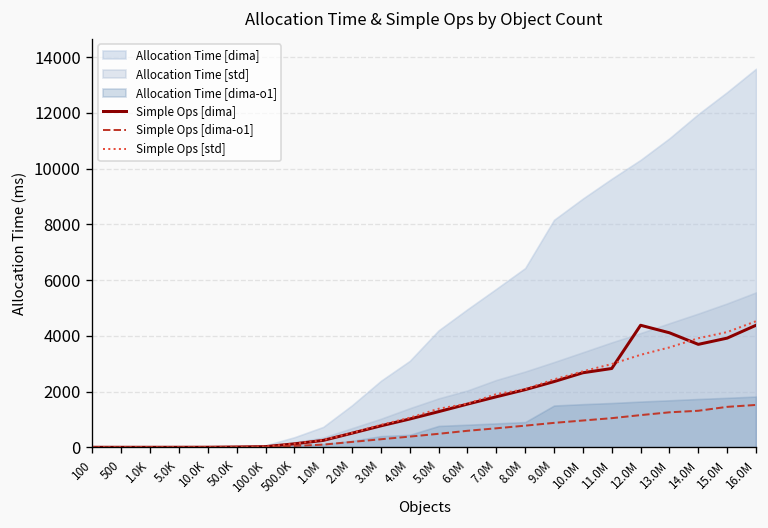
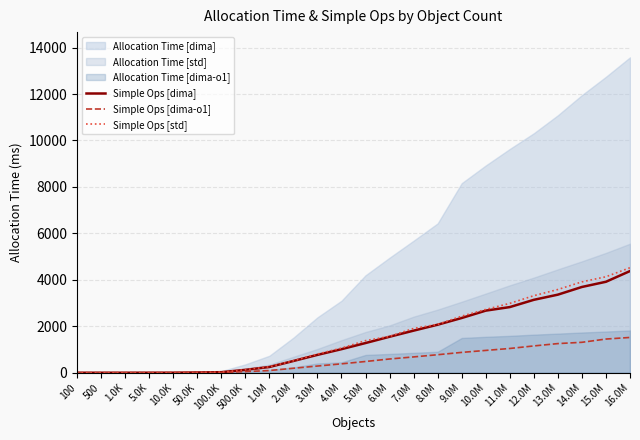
  {
    "Simple Ops [dima]": {
      "11.0M": 2800,
-     "12.0M": 4400,
-     "13.0M": 4100,
+     "12.0M": 3100,
+     "13.0M": 3400,
      "14.0M": 3700,
      "15.0M": 3900,
      "16.0M": 4400
    }
  }
